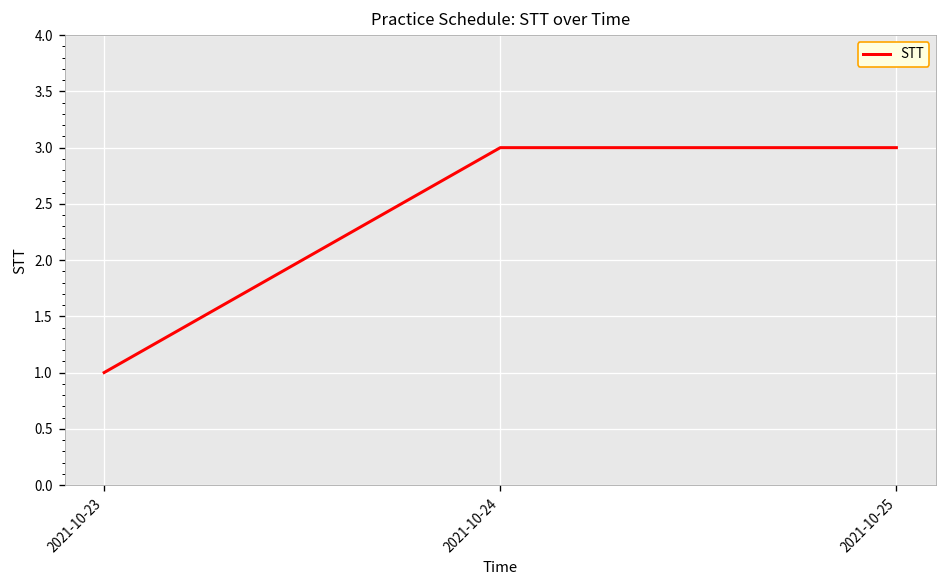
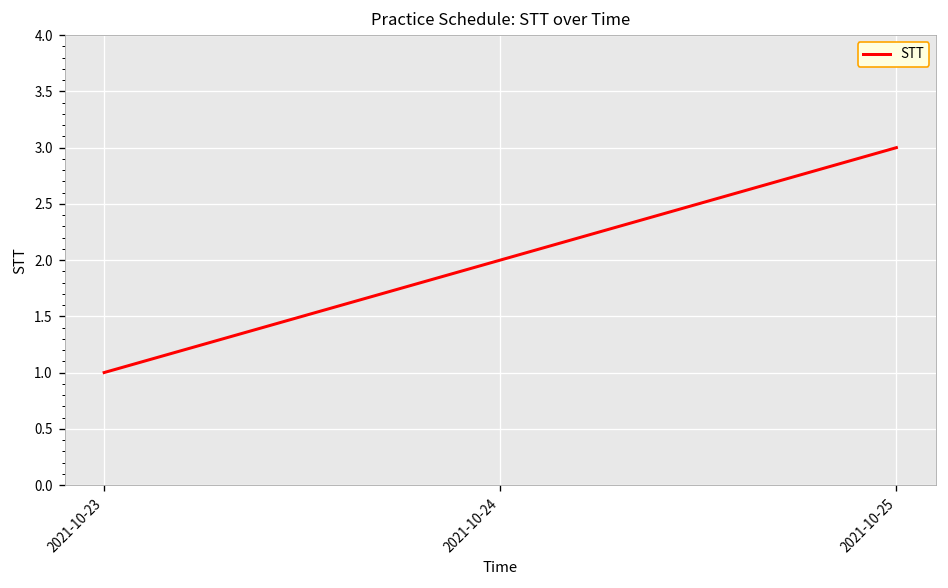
  {
    "2021-10-23": 1,
-   "2021-10-24": 3,
+   "2021-10-24": 2,
    "2021-10-25": 3
  }
